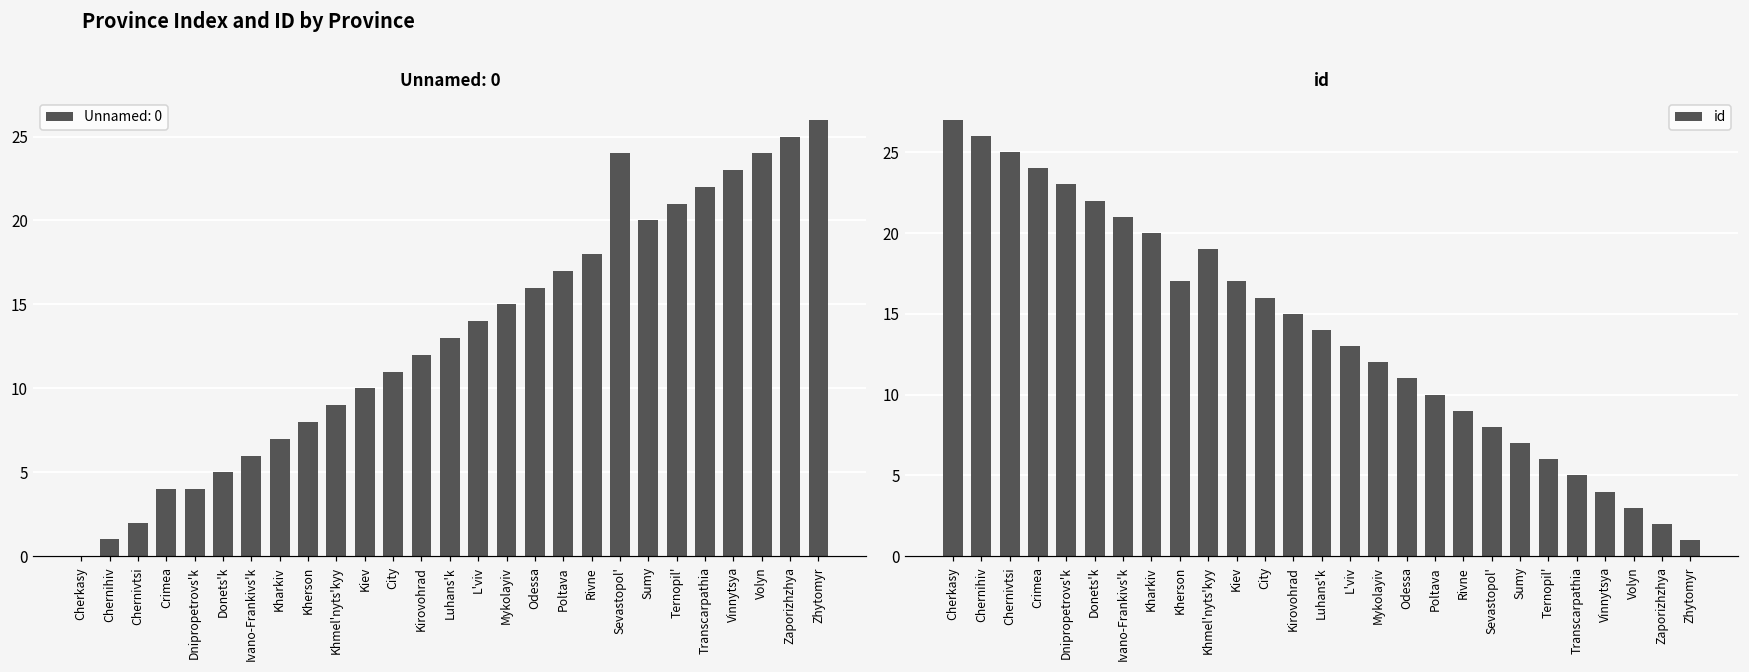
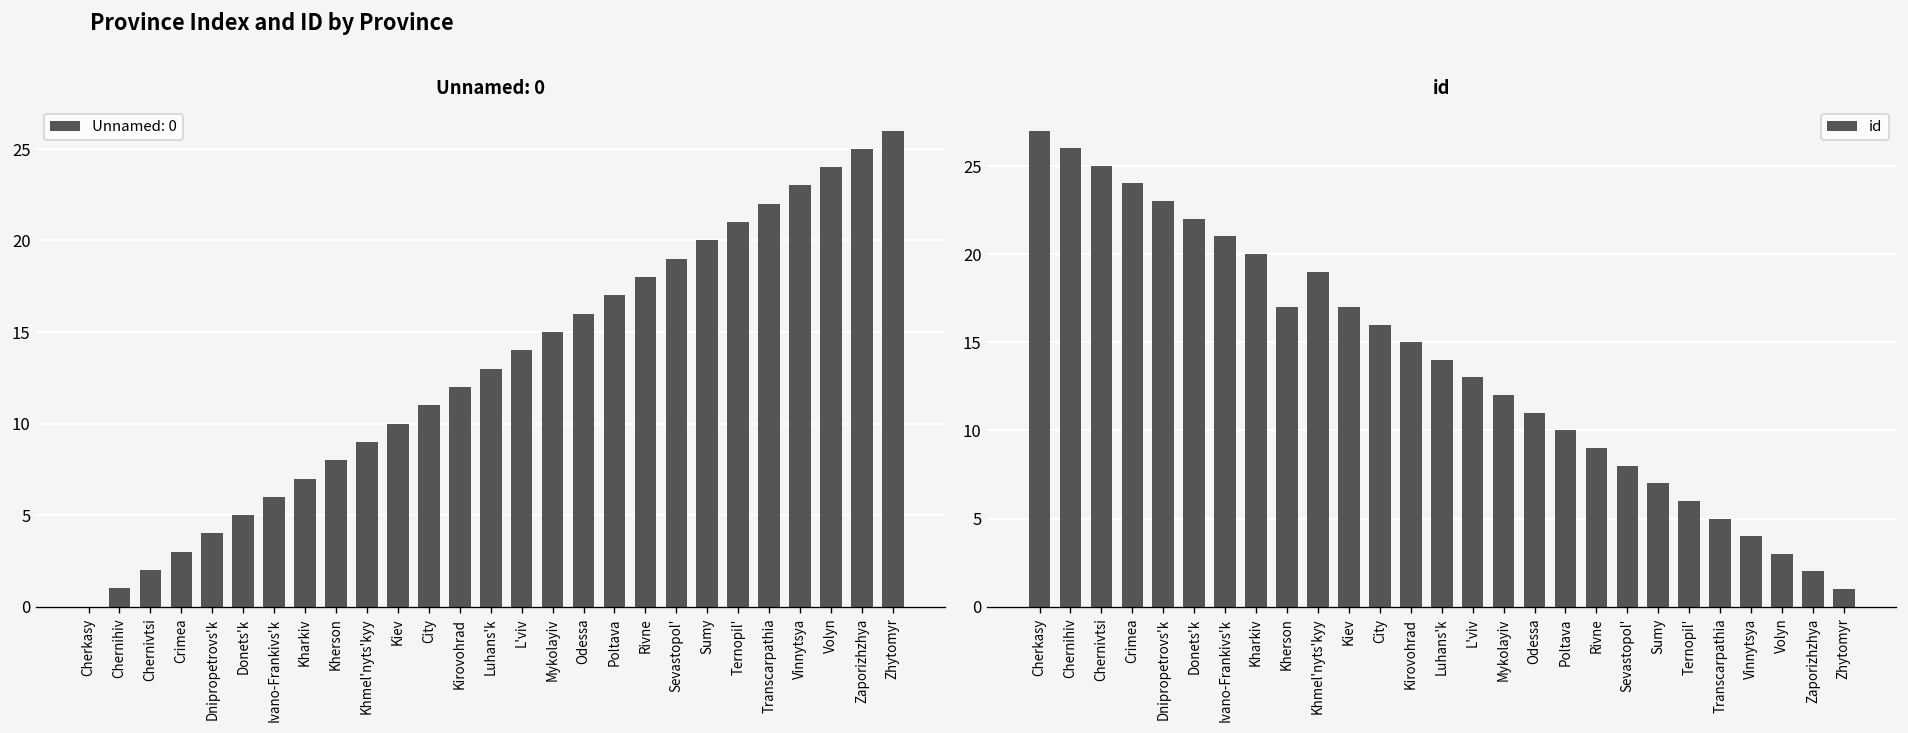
  {
    "Unnamed: 0": {
      "Cherkasy": 0,
      "Chernihiv": 1,
      "Chernivtsi": 2,
-     "Crimea": 4,
+     "Crimea": 3,
      "Dnipropetrovs'k": 4,
      "Donets'k": 5,
      "Ivano-Frankivs'k": 6,
      "Kharkiv": 7,
      "Kherson": 8,
      "Khmel'nyts'kyy": 9,
      "Kiev": 10,
      "City": 11,
      "Kirovohrad": 12,
      "Luhans'k": 13,
      "L'viv": 14,
      "Mykolayiv": 15,
      "Odessa": 16,
      "Poltava": 17,
      "Rivne": 18,
-     "Sevastopol'": 24,
+     "Sevastopol'": 19,
      "Sumy": 20,
      "Ternopil'": 21,
      "Transcarpathia": 22,
      "Vinnytsya": 23,
      "Volyn": 24,
      "Zaporizhzhya": 25,
      "Zhytomyr": 26
    },
    "id": {
      "Cherkasy": 27.0,
      "Chernihiv": 26.0,
      "Chernivtsi": 25.0,
      "Crimea": 24.0,
      "Dnipropetrovs'k": 23.0,
      "Donets'k": 22.0,
      "Ivano-Frankivs'k": 21.0,
      "Kharkiv": 20.0,
      "Kherson": 17.0,
      "Khmel'nyts'kyy": 19.0,
      "Kiev": 17.0,
      "City": 16.0,
      "Kirovohrad": 15.0,
      "Luhans'k": 14.0,
      "L'viv": 13.0,
      "Mykolayiv": 12.0,
      "Odessa": 11.0,
      "Poltava": 10.0,
      "Rivne": 9.0,
      "Sevastopol'": 8.0,
      "Sumy": 7.0,
      "Ternopil'": 6.0,
      "Transcarpathia": 5.0,
      "Vinnytsya": 4.0,
      "Volyn": 3.0,
      "Zaporizhzhya": 2.0,
      "Zhytomyr": 1.0
    }
  }
